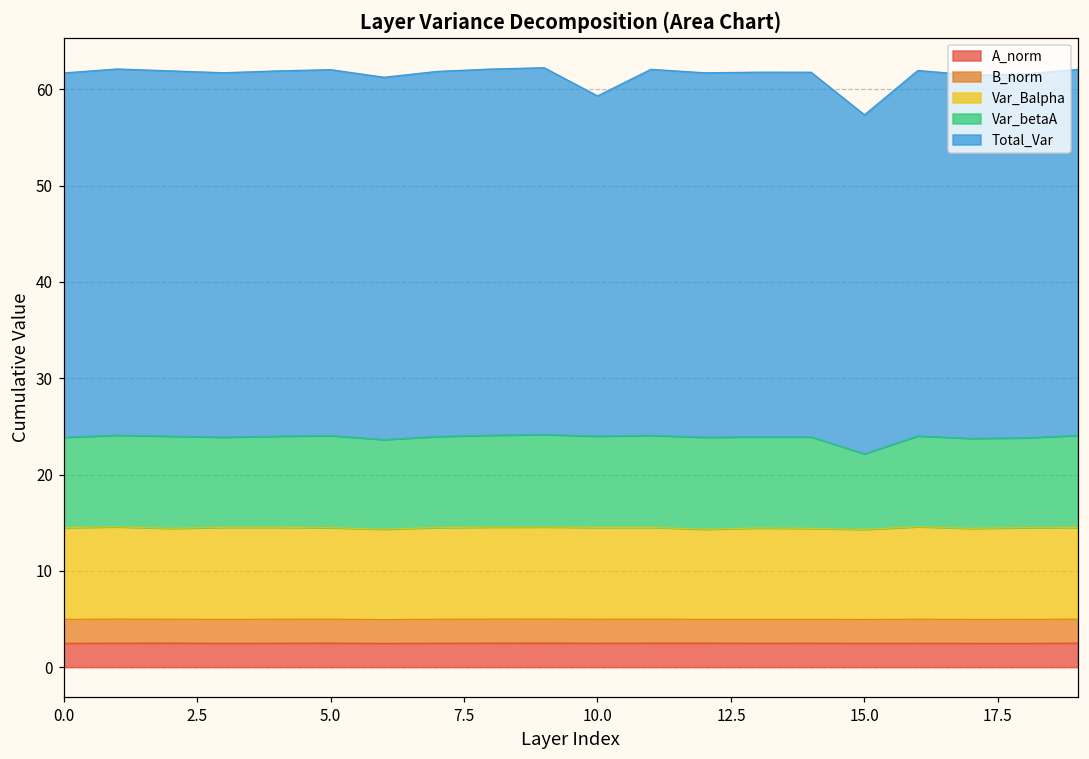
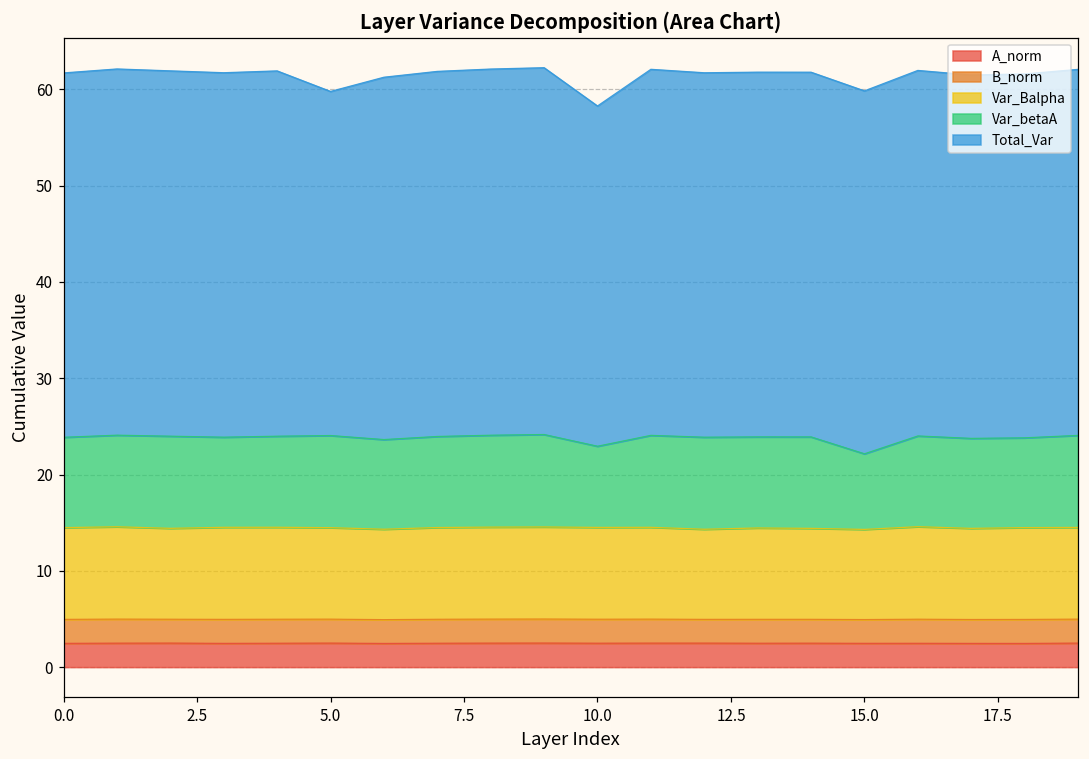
  {
    "Var_Balpha": {
      "0.0": 10,
      "5.0": 10,
      "10.0": 10,
      "15.0": 9
    },
    "Var_betaA": {
      "0.0": 9,
      "5.0": 10,
-     "10.0": 9,
+     "10.0": 8,
      "15.0": 8
    },
    "Total_Var": {
      "0.0": 38,
-     "5.0": 38,
+     "5.0": 36,
      "10.0": 35,
-     "15.0": 35
+     "15.0": 38
    }
  }
